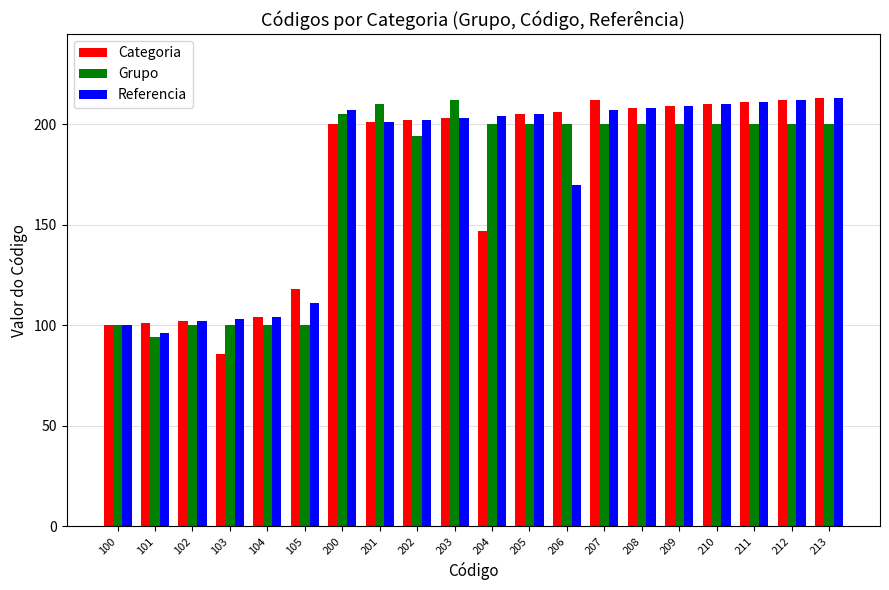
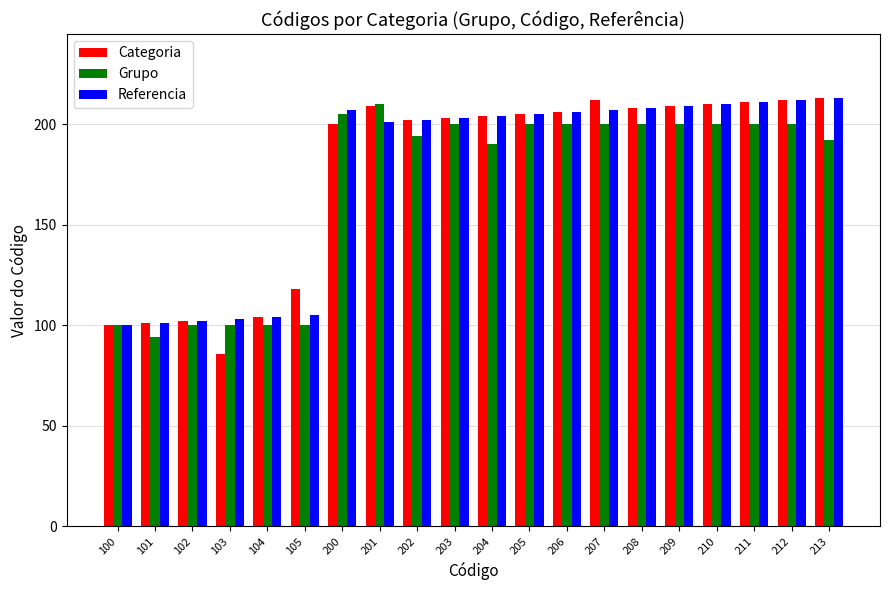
  {
    "Categoria": {
      "100": 100,
      "101": 101,
      "102": 102,
      "103": 86,
      "104": 104,
      "105": 118,
      "200": 200,
-     "201": 201,
+     "201": 209,
      "202": 202,
      "203": 203,
-     "204": 147,
+     "204": 204,
      "205": 205,
      "206": 206,
      "207": 212,
      "208": 208,
      "209": 209,
      "210": 210,
      "211": 211,
      "212": 212,
      "213": 213
    },
    "Grupo": {
      "100": 100,
      "101": 94,
      "102": 100,
      "103": 100,
      "104": 100,
      "105": 100,
      "200": 205,
      "201": 210,
      "202": 194,
-     "203": 212,
-     "204": 200,
+     "203": 200,
+     "204": 190,
      "205": 200,
      "206": 200,
      "207": 200,
      "208": 200,
      "209": 200,
      "210": 200,
      "211": 200,
      "212": 200,
-     "213": 200
+     "213": 192
    },
    "Referencia": {
      "100": 100,
-     "101": 96,
+     "101": 101,
      "102": 102,
      "103": 103,
      "104": 104,
-     "105": 111,
+     "105": 105,
      "200": 207,
      "201": 201,
      "202": 202,
      "203": 203,
      "204": 204,
      "205": 205,
-     "206": 170,
+     "206": 206,
      "207": 207,
      "208": 208,
      "209": 209,
      "210": 210,
      "211": 211,
      "212": 212,
      "213": 213
    }
  }
